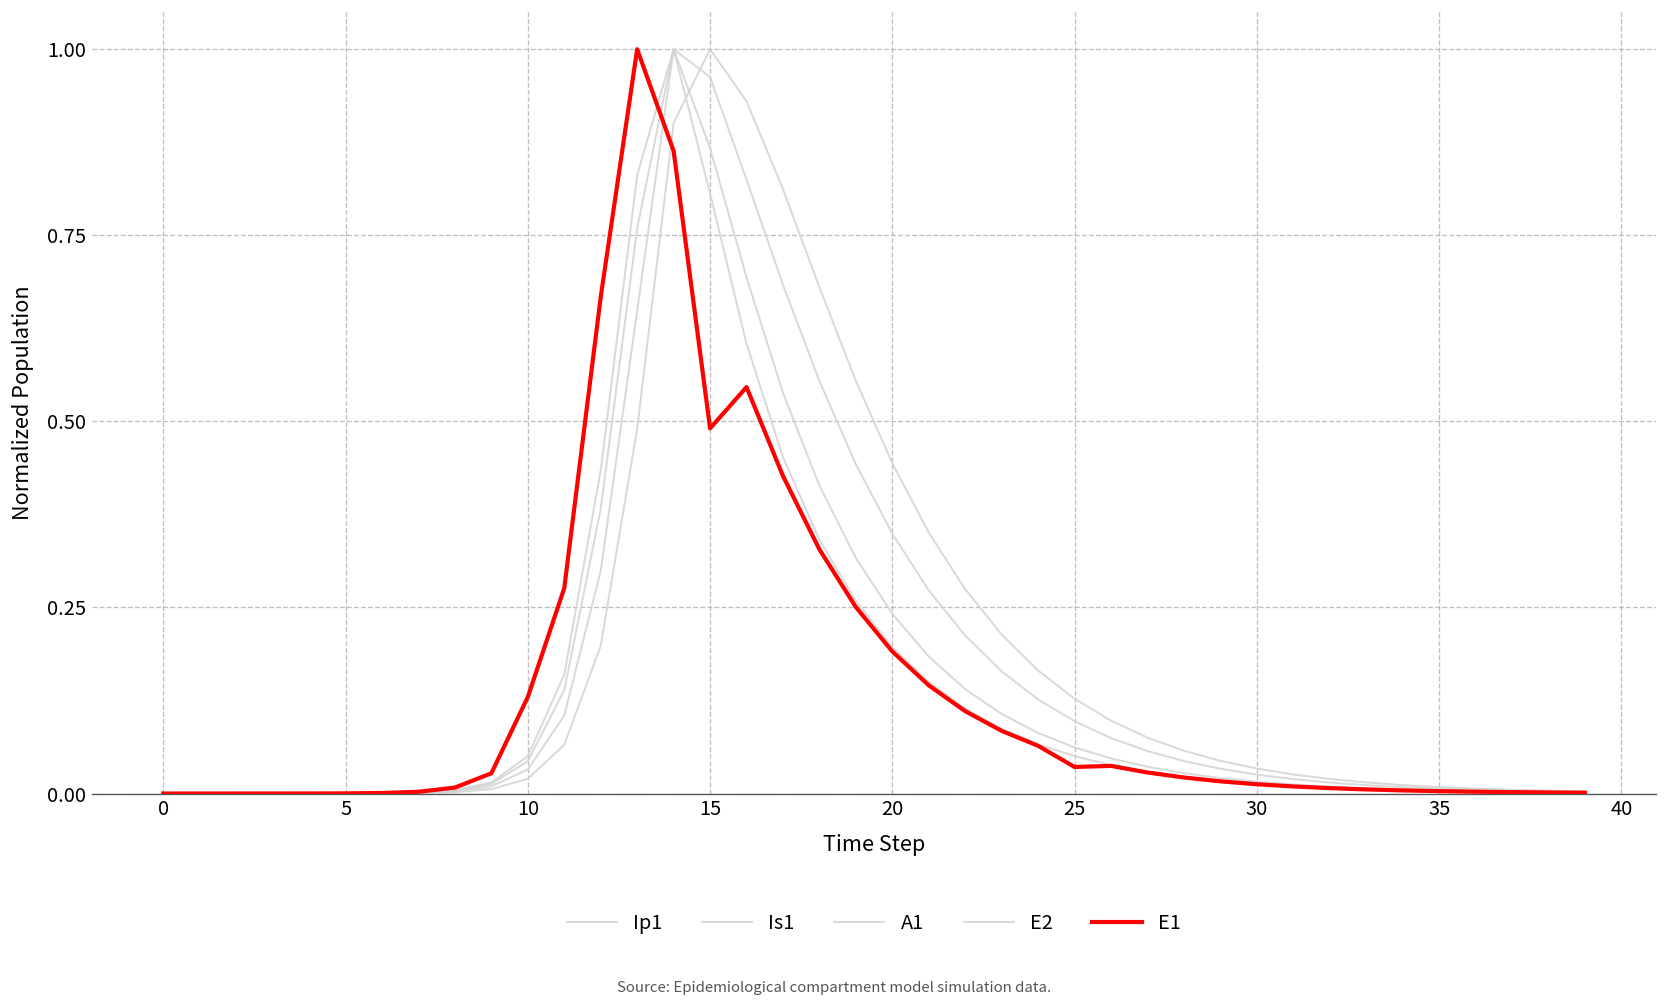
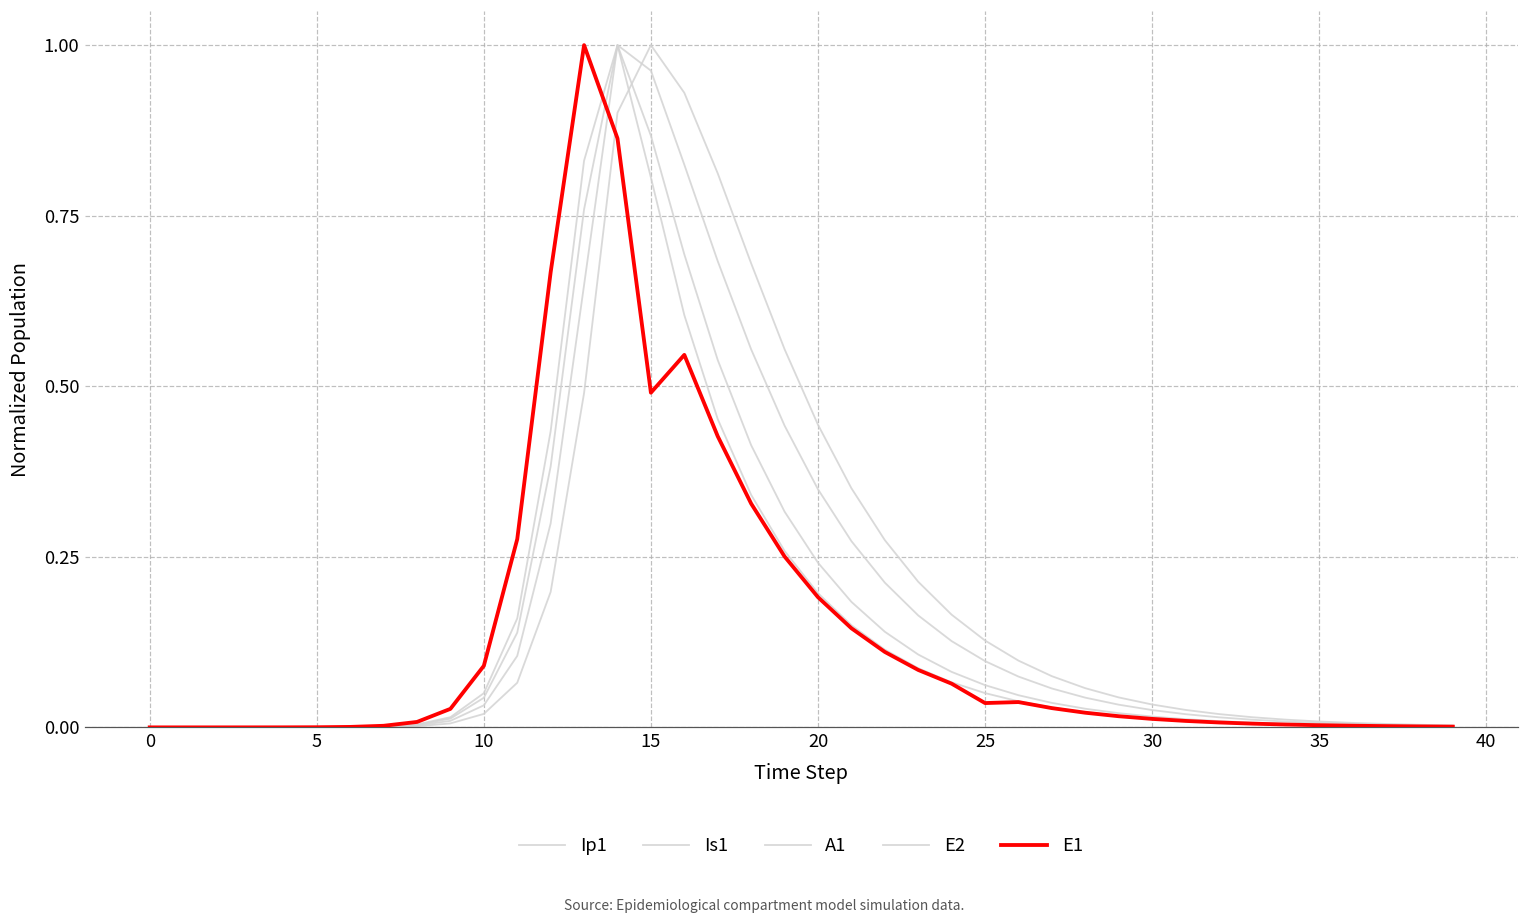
  {
    "E1": {
-     "10": 0.13,
+     "10": 0.09,
      "15": 0.49,
      "20": 0.19,
      "25": 0.04
    }
  }
